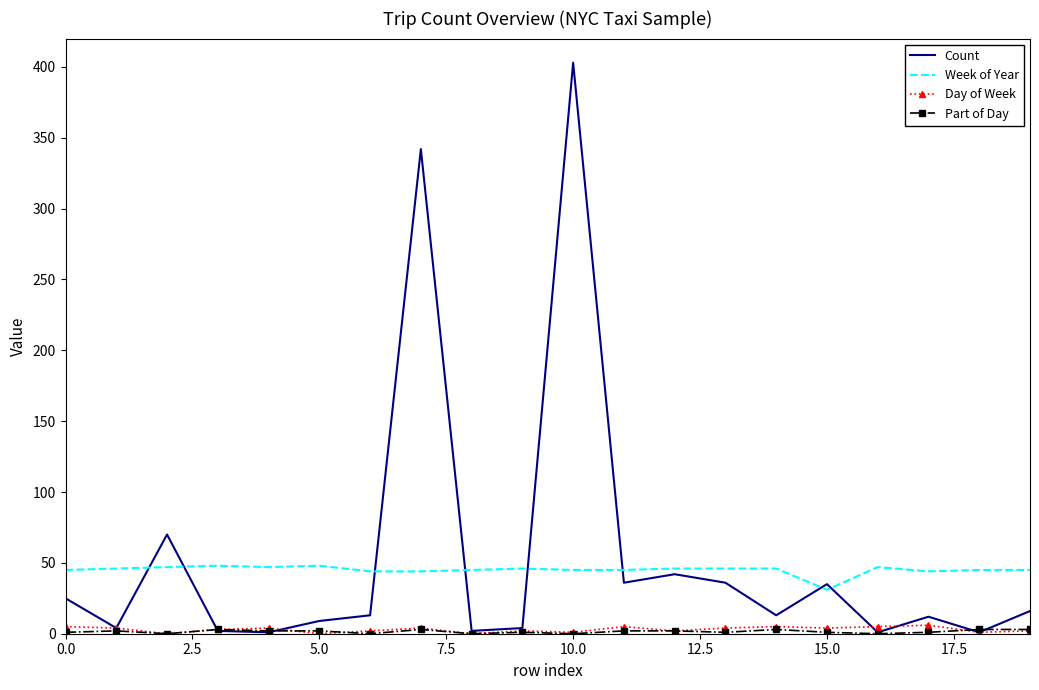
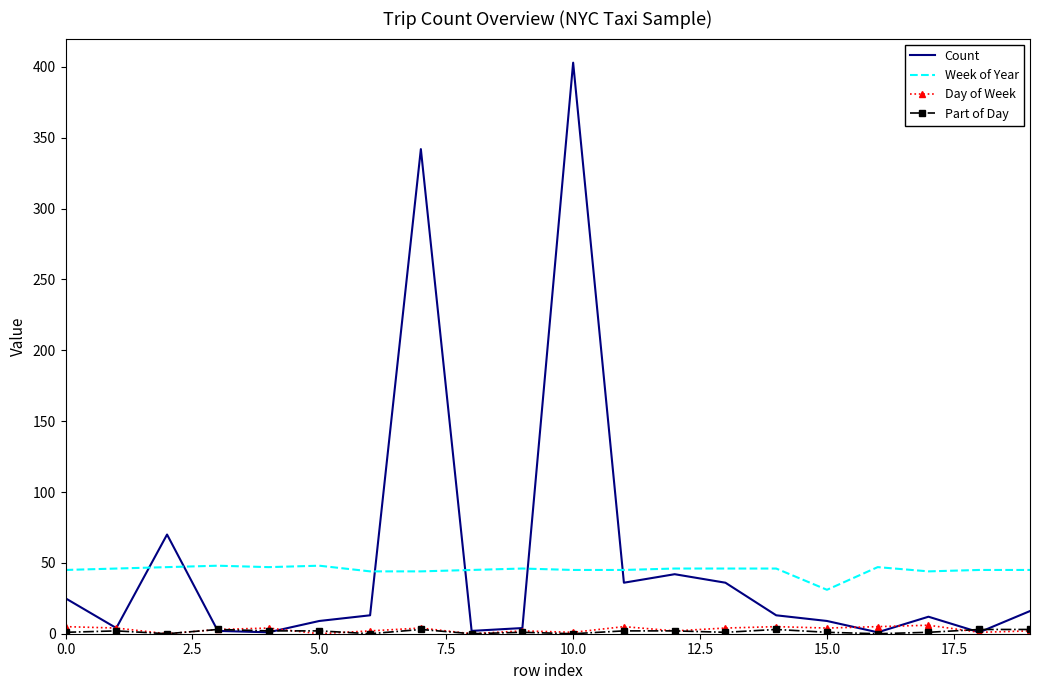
  {
    "Count": {
      "0.0": 25,
      "5.0": 9,
      "10.0": 403,
-     "15.0": 35
+     "15.0": 9
    },
    "Week of Year": {
      "0.0": 45,
      "5.0": 48,
      "10.0": 45,
      "15.0": 31
    },
    "Day of Week": {
      "0.0": 5,
      "5.0": 0,
      "15.0": 4
    },
    "Part of Day": {
      "0.0": 1,
      "5.0": 2,
      "15.0": 1
    }
  }
